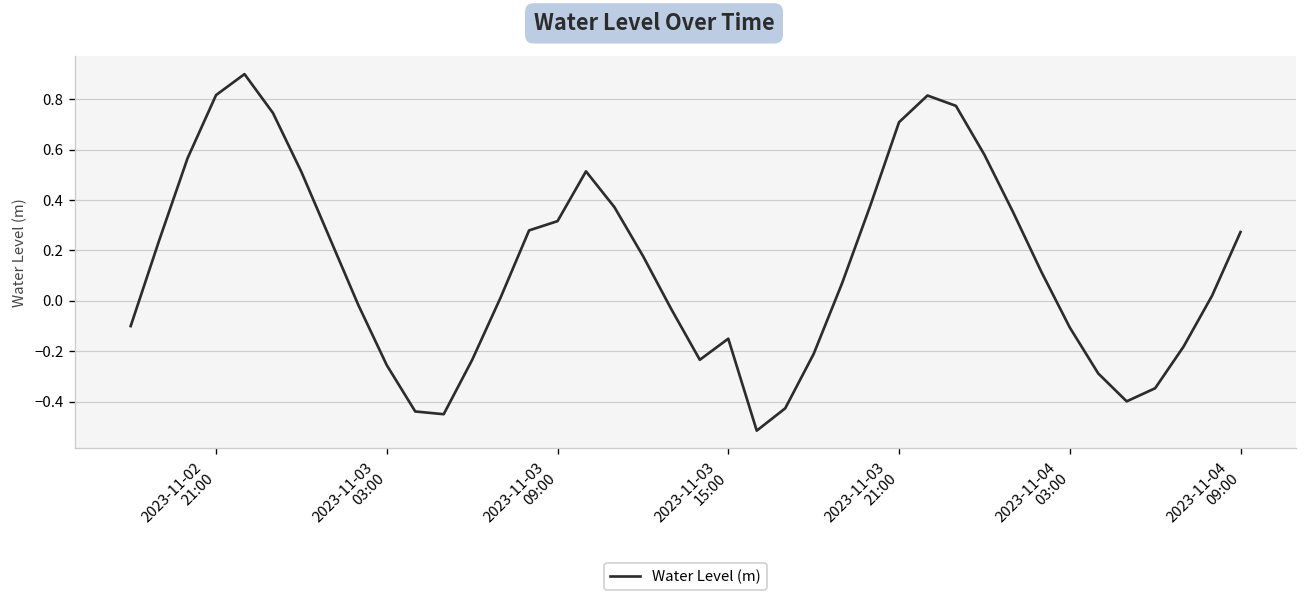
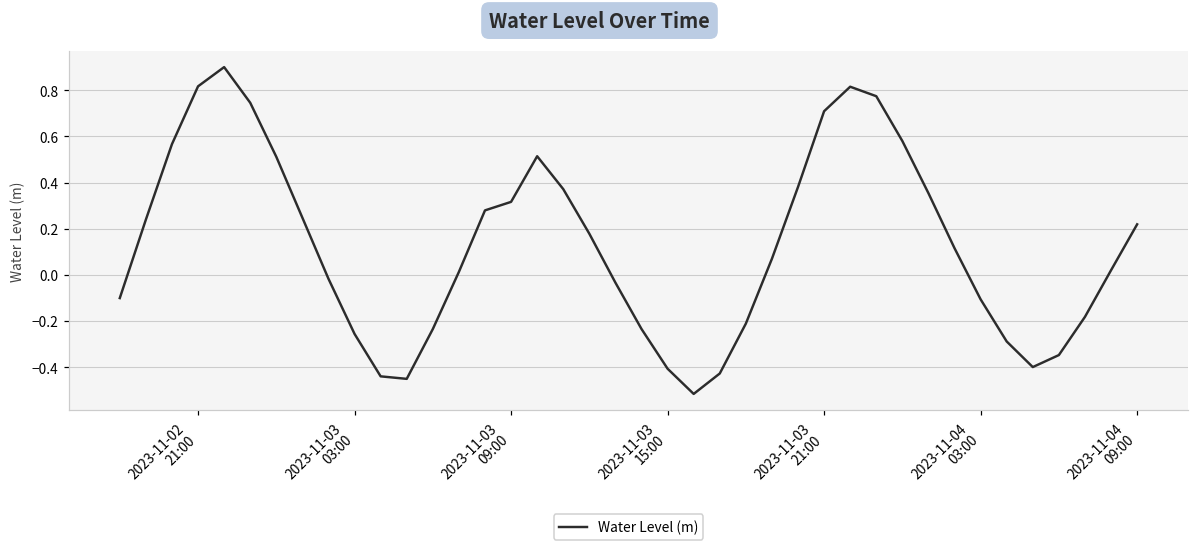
  {
    "2023-11-02 21:00": 0.82,
    "2023-11-03 03:00": -0.26,
    "2023-11-03 09:00": 0.32,
-   "2023-11-03 15:00": -0.15,
+   "2023-11-03 15:00": -0.41,
    "2023-11-03 21:00": 0.71,
    "2023-11-04 03:00": -0.11,
-   "2023-11-04 09:00": 0.27
+   "2023-11-04 09:00": 0.22
  }
